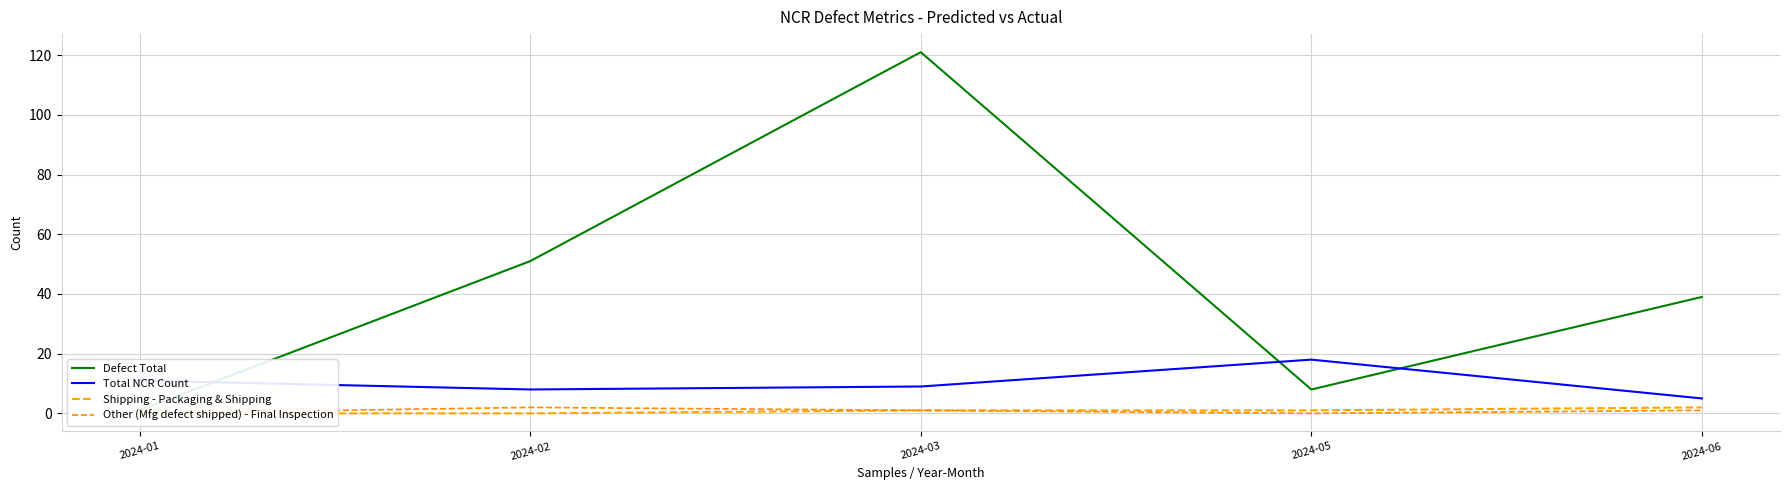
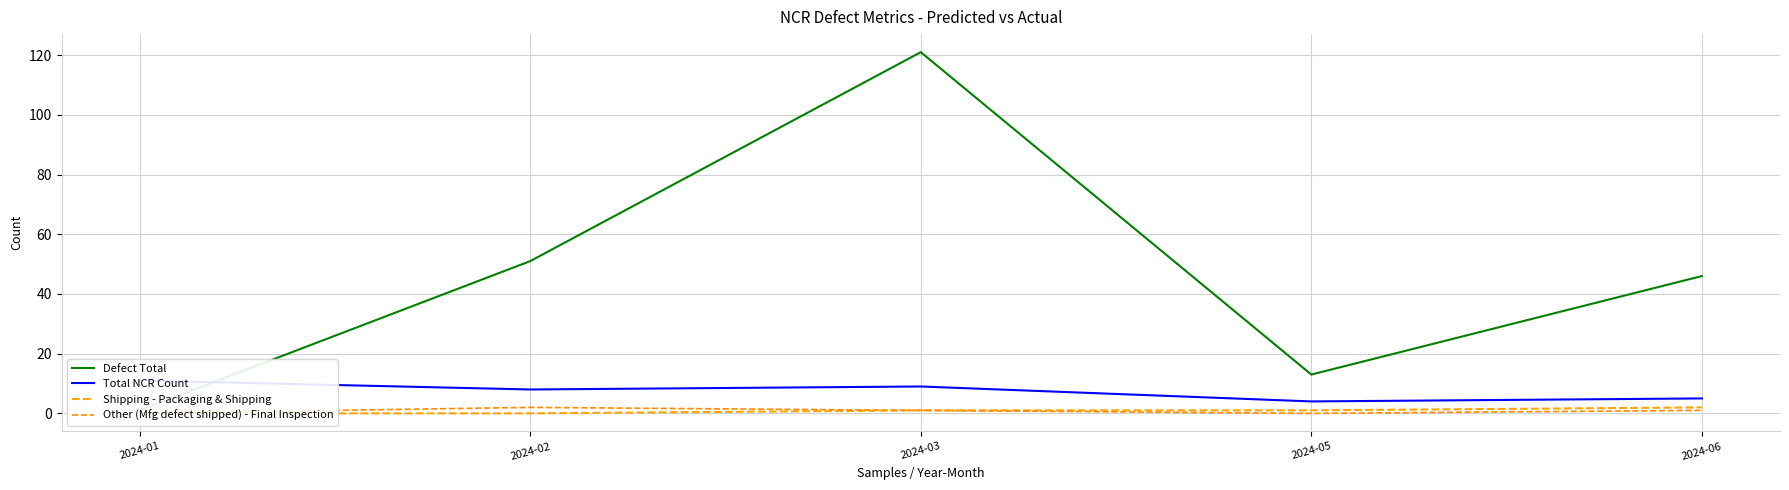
  {
    "Defect Total": {
      "2024-02": 51,
      "2024-03": 121,
-     "2024-05": 8,
-     "2024-06": 39
+     "2024-05": 13,
+     "2024-06": 46
    },
    "Total NCR Count": {
      "2024-02": 8,
      "2024-03": 9,
-     "2024-05": 18,
+     "2024-05": 4,
      "2024-06": 5
    }
  }
